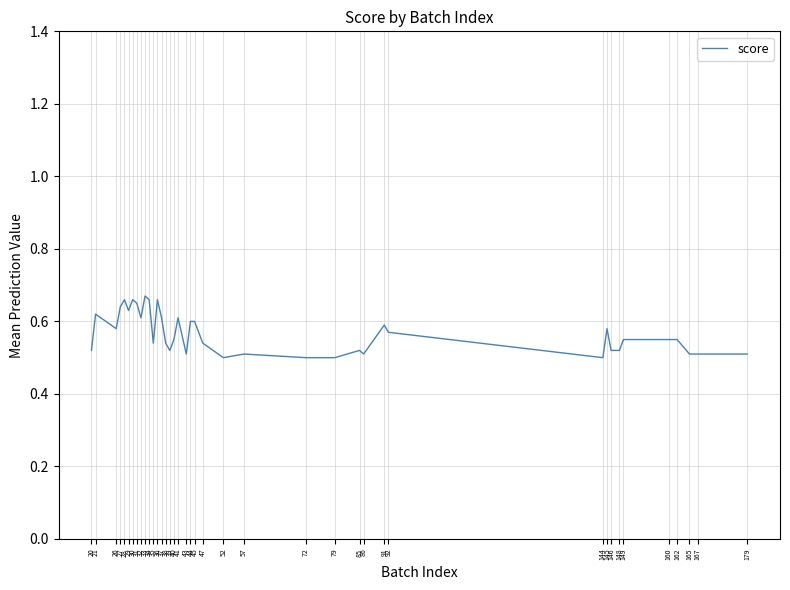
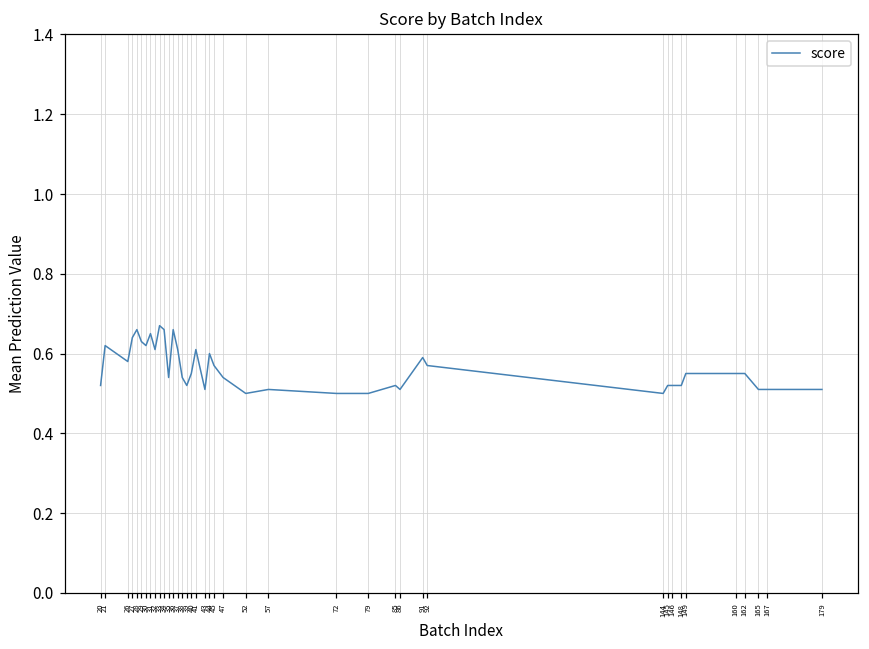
  {
    "20": 0.52,
    "21": 0.62,
    "26": 0.58,
    "27": 0.64,
    "28": 0.66,
    "29": 0.63,
-   "30": 0.66,
+   "30": 0.62,
    "31": 0.65,
    "32": 0.61,
    "33": 0.67,
    "34": 0.66,
    "35": 0.54,
    "36": 0.66,
    "37": 0.61,
    "38": 0.54,
    "39": 0.52,
    "40": 0.55,
    "41": 0.61,
    "43": 0.51,
    "44": 0.60,
-   "45": 0.60,
+   "45": 0.57,
    "47": 0.54,
    "52": 0.50,
    "57": 0.51,
    "72": 0.50,
    "79": 0.50,
    "85": 0.52,
    "86": 0.51,
    "91": 0.59,
    "92": 0.57,
    "144": 0.50,
-   "145": 0.58,
+   "145": 0.52,
    "146": 0.52,
    "148": 0.52,
    "149": 0.55,
    "160": 0.55,
    "162": 0.55,
    "165": 0.51,
    "167": 0.51,
    "179": 0.51
  }
